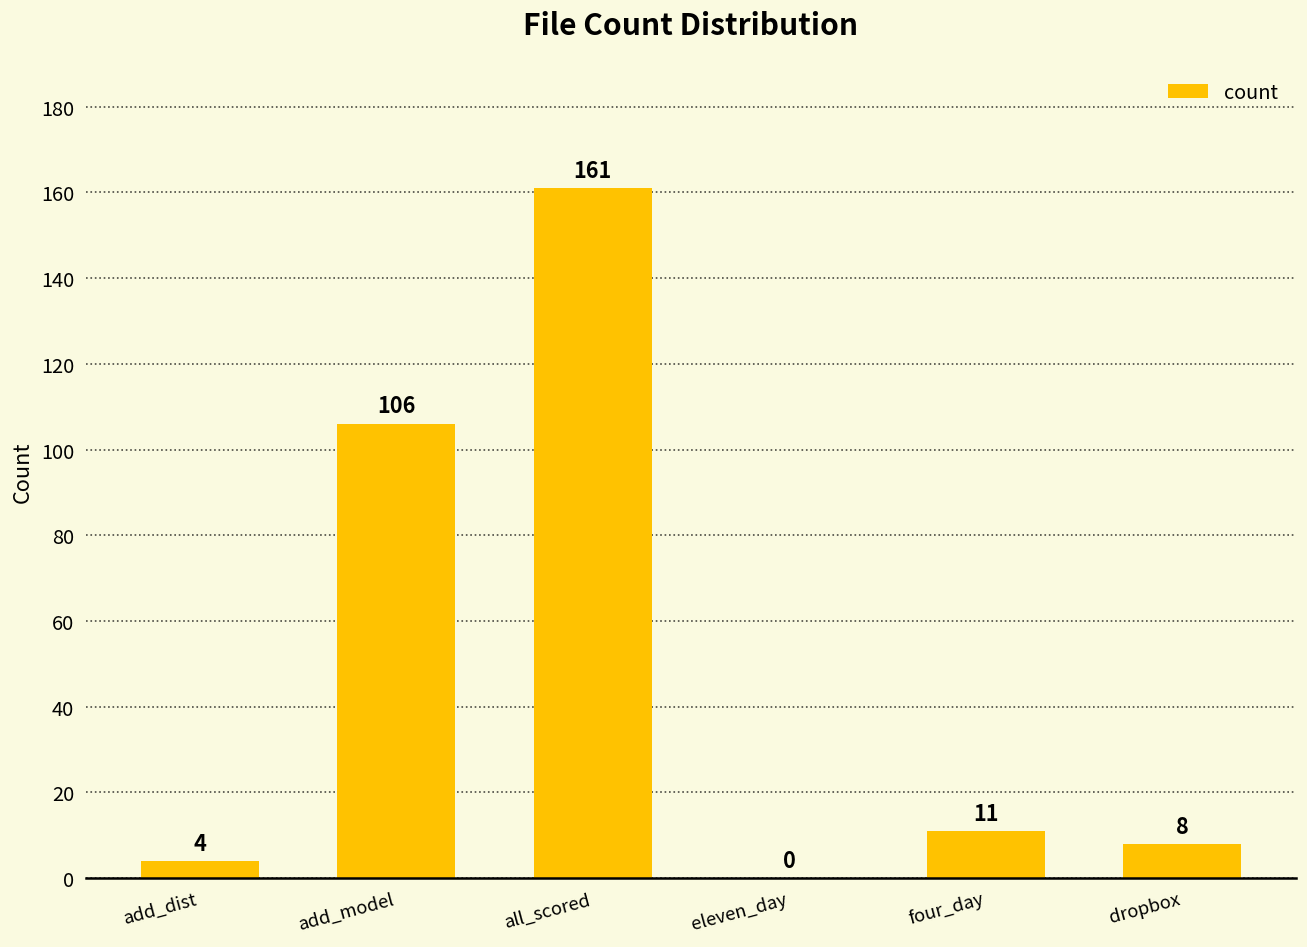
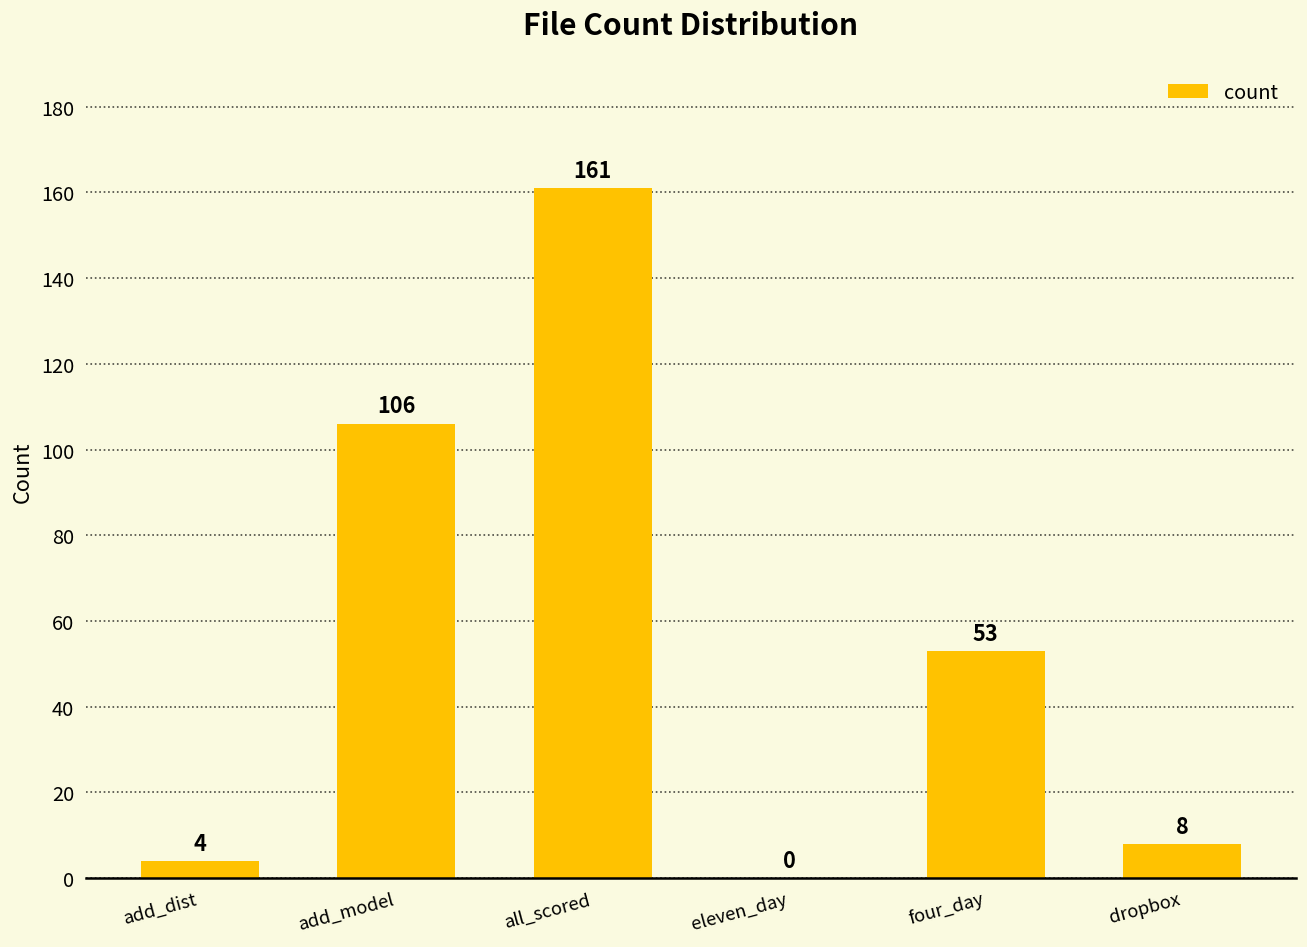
  {
    "add_dist": 4,
    "add_model": 106,
    "all_scored": 161,
    "eleven_day": 0,
-   "four_day": 11,
+   "four_day": 53,
    "dropbox": 8
  }
